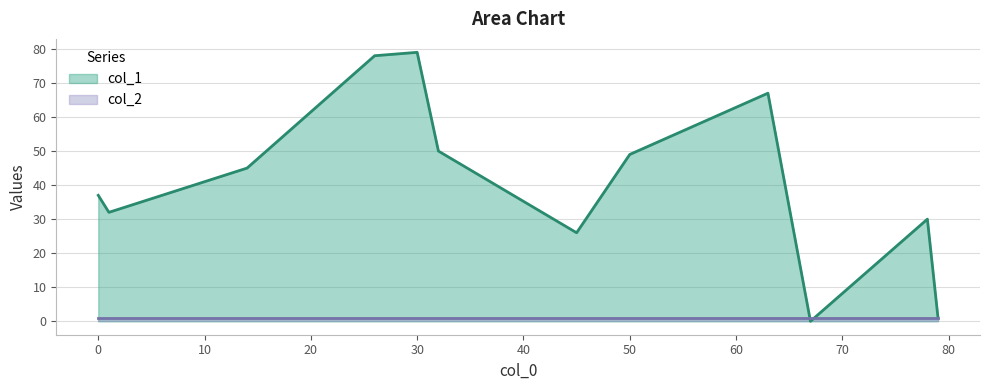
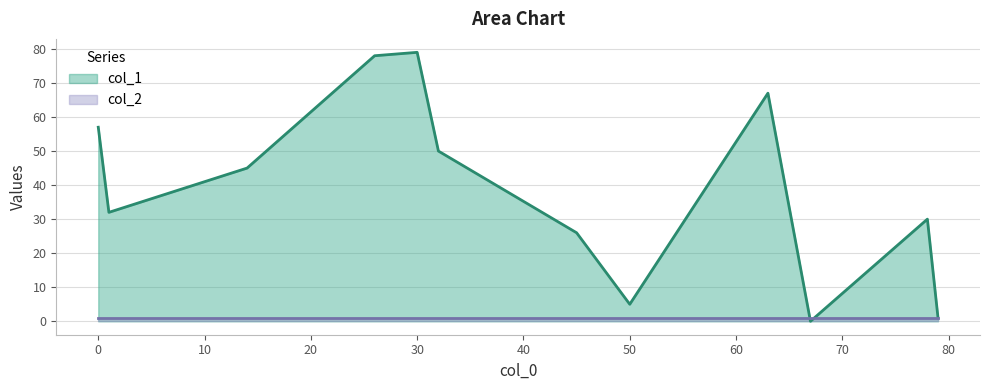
  {
    "col_1": {
-     "0": 37,
+     "0": 57,
      "30": 79,
-     "50": 49
+     "50": 5
    },
    "col_2": {
      "0": 1,
      "30": 1,
      "50": 1
    }
  }
